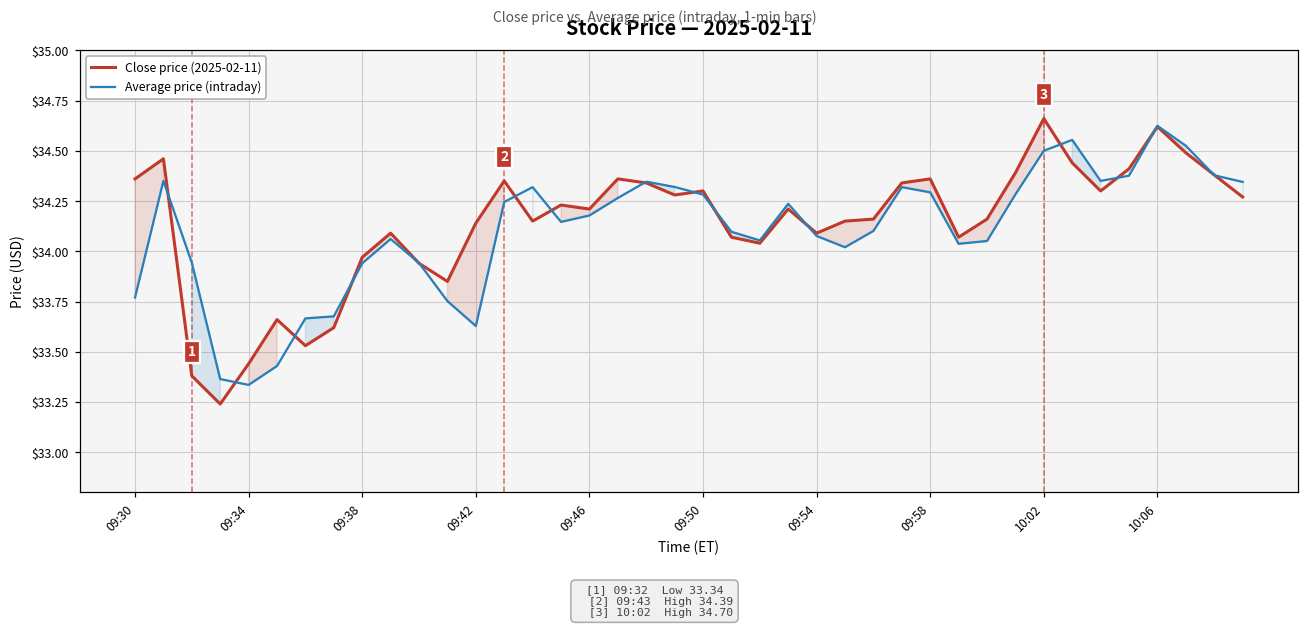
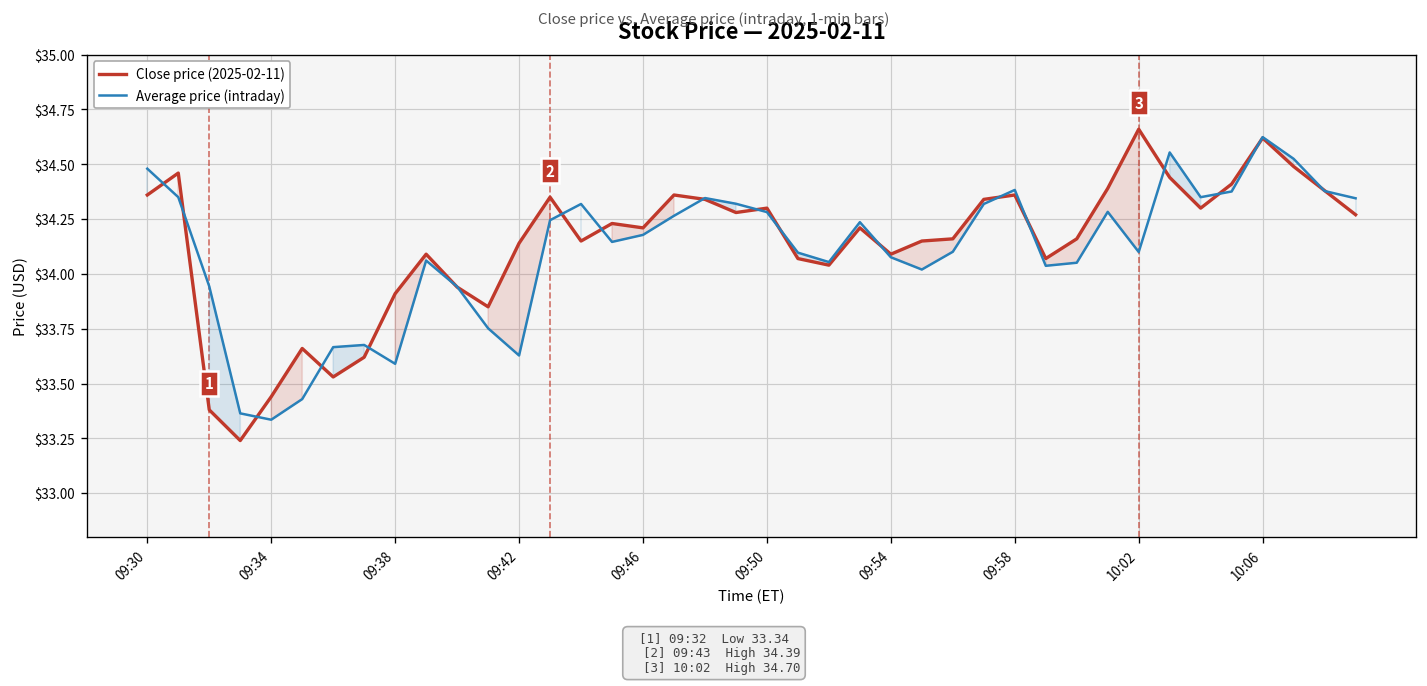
  {
    "Close price (2025-02-11)": {
      "09:30": "$34.36",
      "09:34": "$33.44",
-     "09:38": "$33.97",
+     "09:38": "$33.91",
      "09:42": "$34.14",
      "09:46": "$34.21",
      "09:50": "$34.30",
      "09:54": "$34.09",
      "09:58": "$34.36"
    },
    "Average price (intraday)": {
-     "09:30": "$33.77",
+     "09:30": "$34.48",
      "09:34": "$33.34",
-     "09:38": "$33.94",
+     "09:38": "$33.59",
      "09:42": "$33.63",
      "09:46": "$34.18",
      "09:50": "$34.28",
      "09:54": "$34.08",
-     "09:58": "$34.29",
-     "10:02": "$34.5"
+     "09:58": "$34.38",
+     "10:02": "$34.1"
    }
  }
